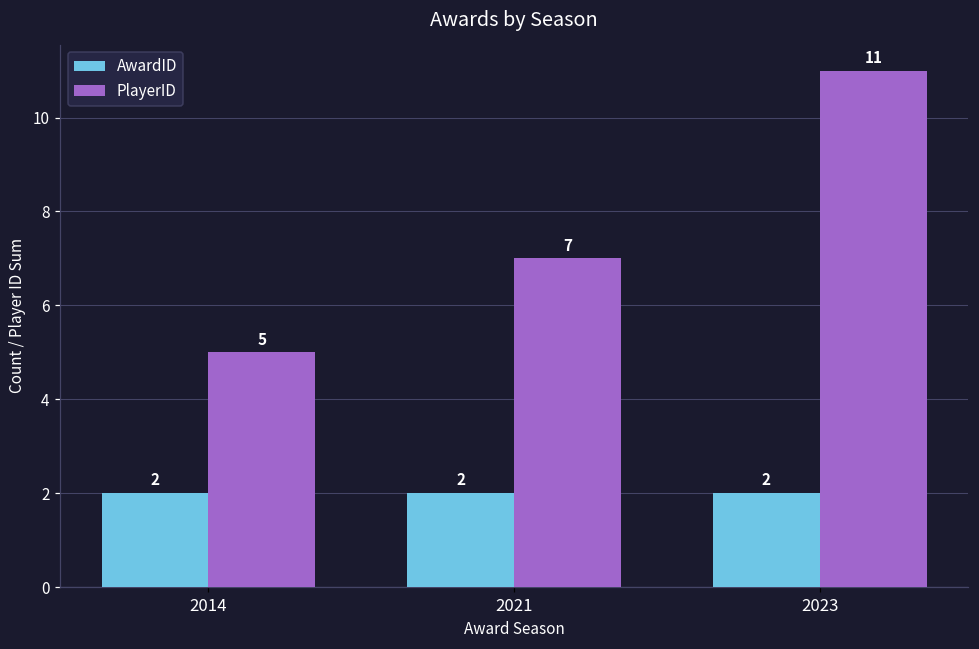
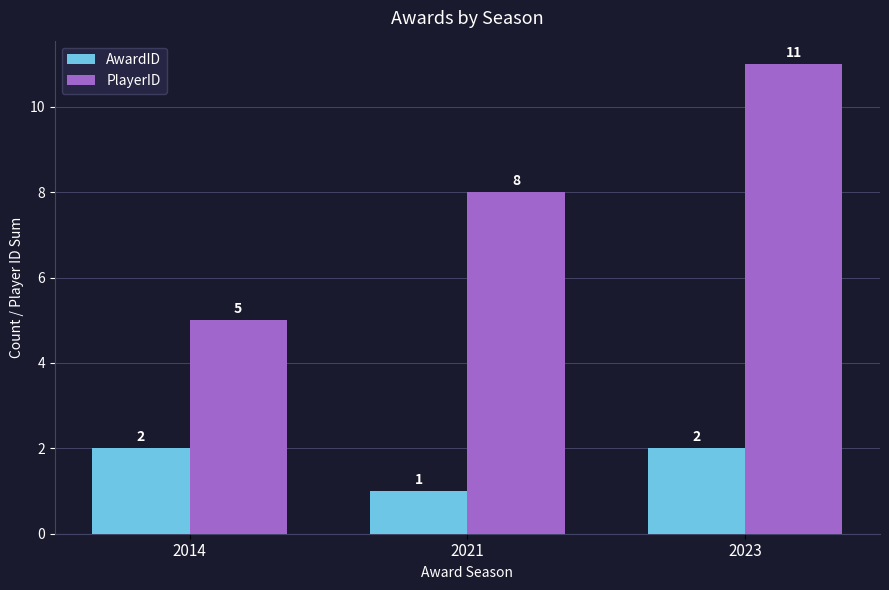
  {
    "AwardID": {
      "2014": 2,
-     "2021": 2,
+     "2021": 1,
      "2023": 2
    },
    "PlayerID": {
      "2014": 5,
-     "2021": 7,
+     "2021": 8,
      "2023": 11
    }
  }
